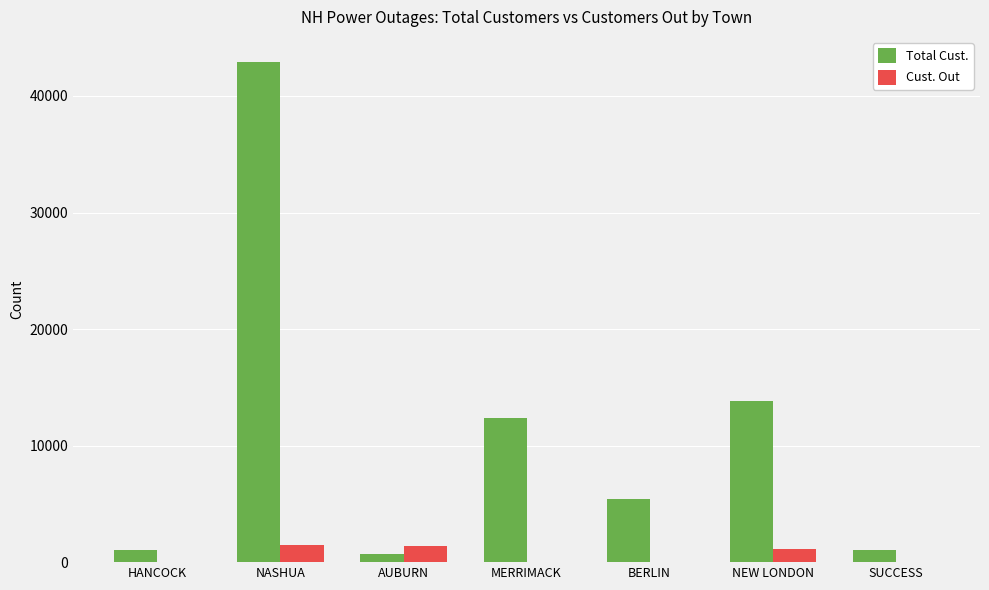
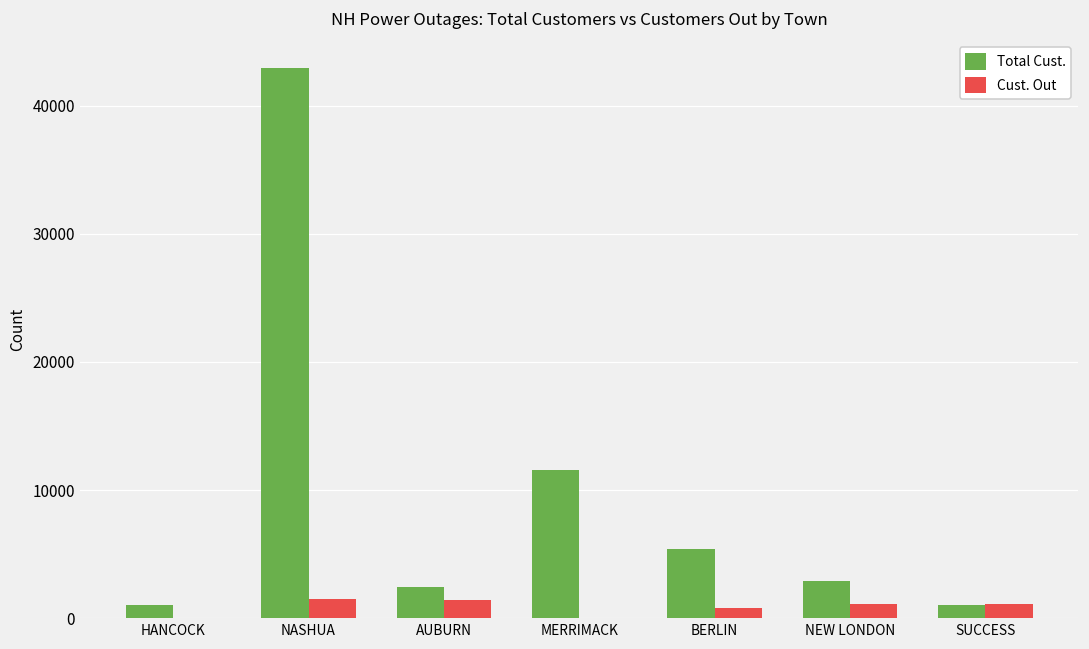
  {
    "Total Cust.": {
      "HANCOCK": 1100,
      "NASHUA": 42900,
-     "AUBURN": 700,
-     "MERRIMACK": 12400,
+     "AUBURN": 2500,
+     "MERRIMACK": 11600,
      "BERLIN": 5400,
-     "NEW LONDON": 13800,
+     "NEW LONDON": 2900,
      "SUCCESS": 1100
    },
    "Cust. Out": {
      "NASHUA": 1500,
      "AUBURN": 1400,
-     "BERLIN": 0,
+     "BERLIN": 800,
      "NEW LONDON": 1100,
-     "SUCCESS": 0
+     "SUCCESS": 1100
    }
  }
